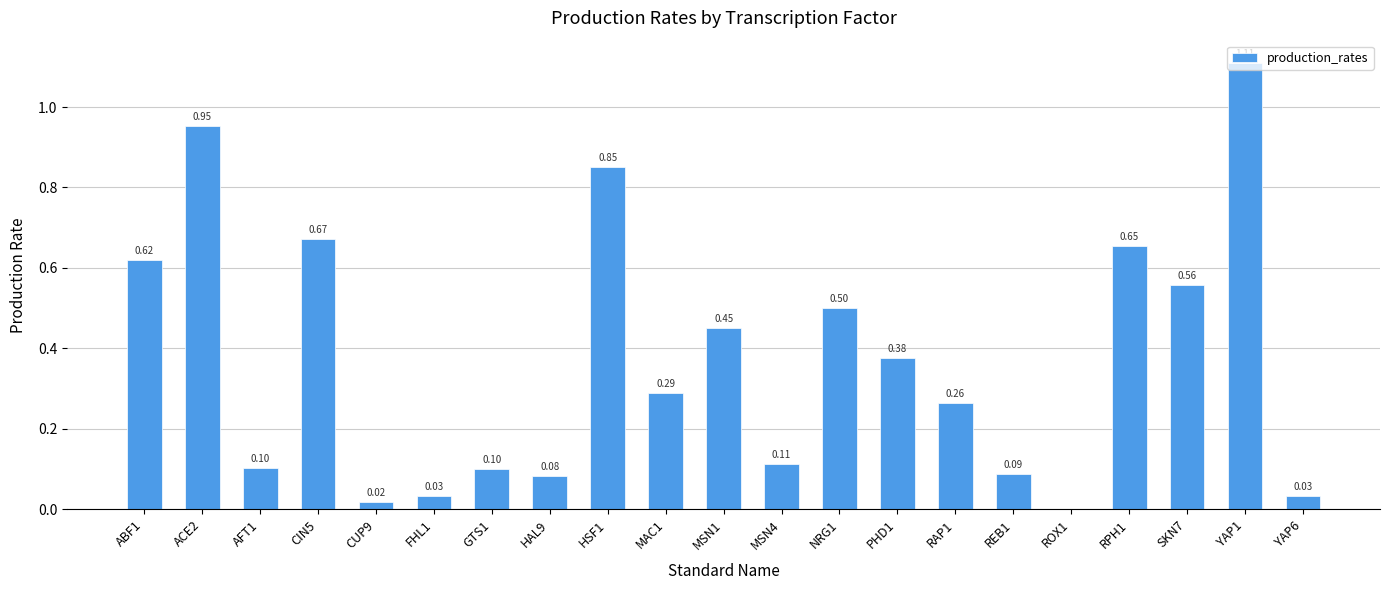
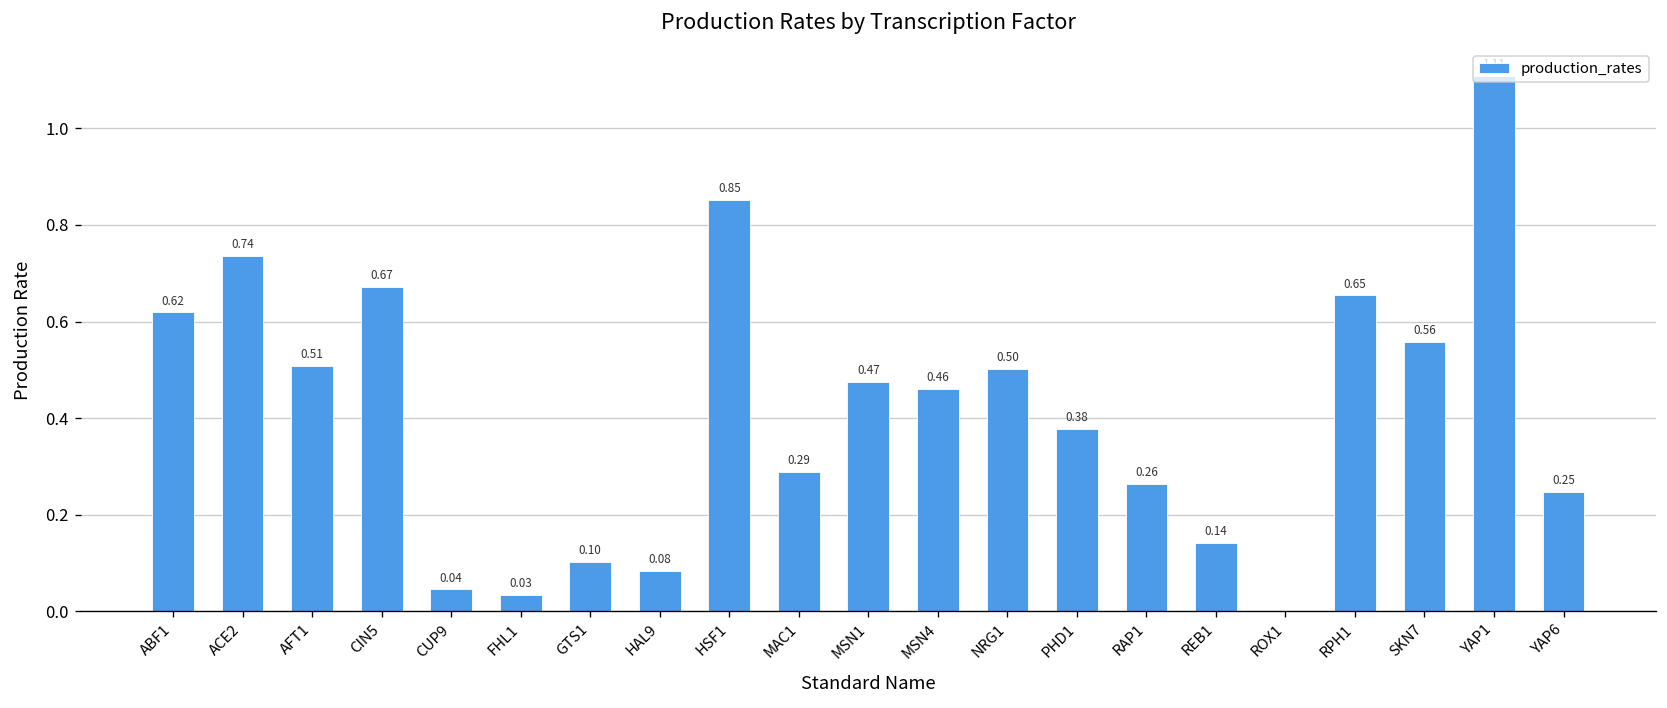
  {
    "ABF1": 0.62,
-   "ACE2": 0.95,
-   "AFT1": 0.10,
+   "ACE2": 0.74,
+   "AFT1": 0.51,
    "CIN5": 0.67,
-   "CUP9": 0.02,
+   "CUP9": 0.04,
    "FHL1": 0.03,
    "GTS1": 0.10,
    "HAL9": 0.08,
    "HSF1": 0.85,
    "MAC1": 0.29,
-   "MSN1": 0.45,
-   "MSN4": 0.11,
+   "MSN1": 0.47,
+   "MSN4": 0.46,
    "NRG1": 0.50,
    "PHD1": 0.38,
    "RAP1": 0.26,
-   "REB1": 0.09,
+   "REB1": 0.14,
    "RPH1": 0.65,
    "SKN7": 0.56,
-   "YAP6": 0.03
+   "YAP6": 0.25
  }
